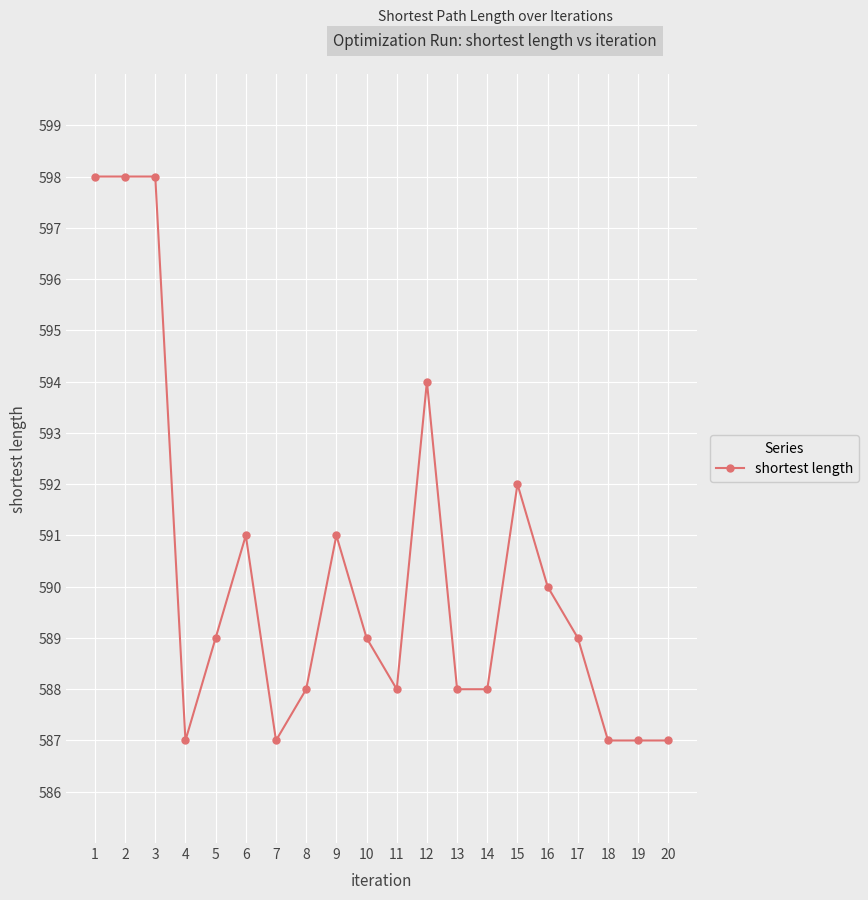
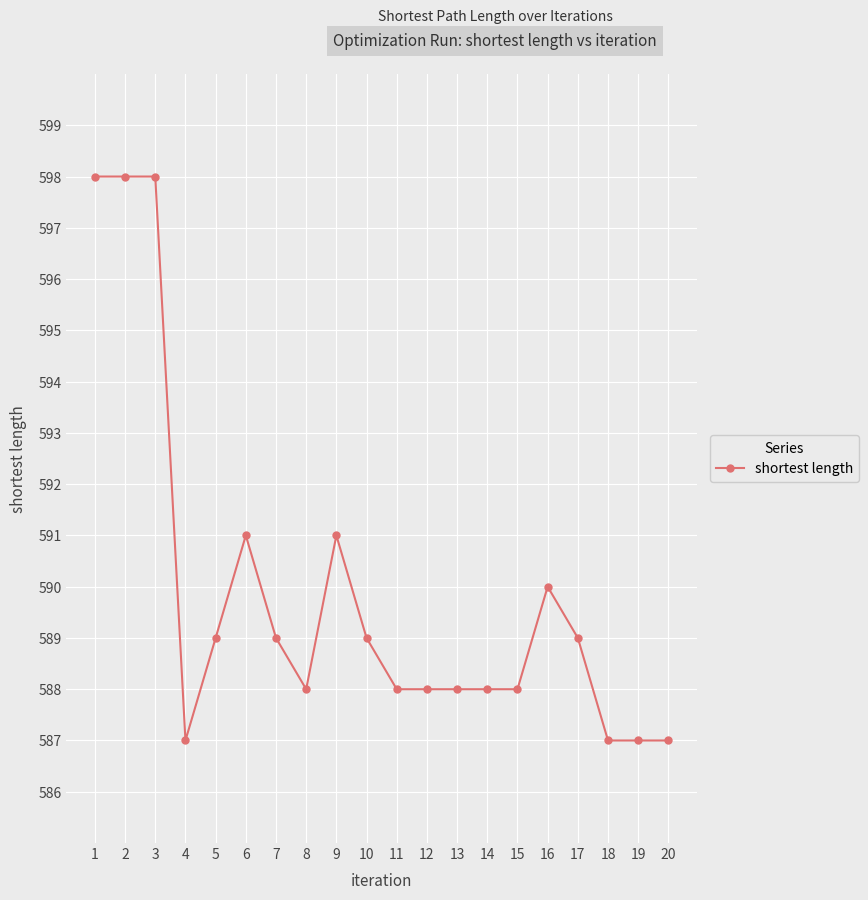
  {
    "1": 598,
    "2": 598,
    "3": 598,
    "4": 587,
    "5": 589,
    "6": 591,
-   "7": 587,
+   "7": 589,
    "8": 588,
    "9": 591,
    "10": 589,
    "11": 588,
-   "12": 594,
+   "12": 588,
    "13": 588,
    "14": 588,
-   "15": 592,
+   "15": 588,
    "16": 590,
    "17": 589,
    "18": 587,
    "19": 587,
    "20": 587
  }
